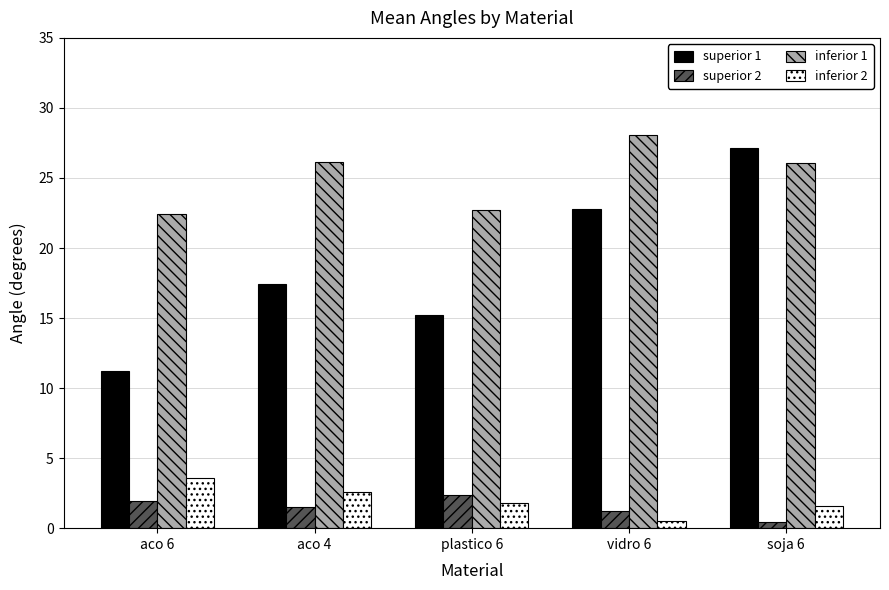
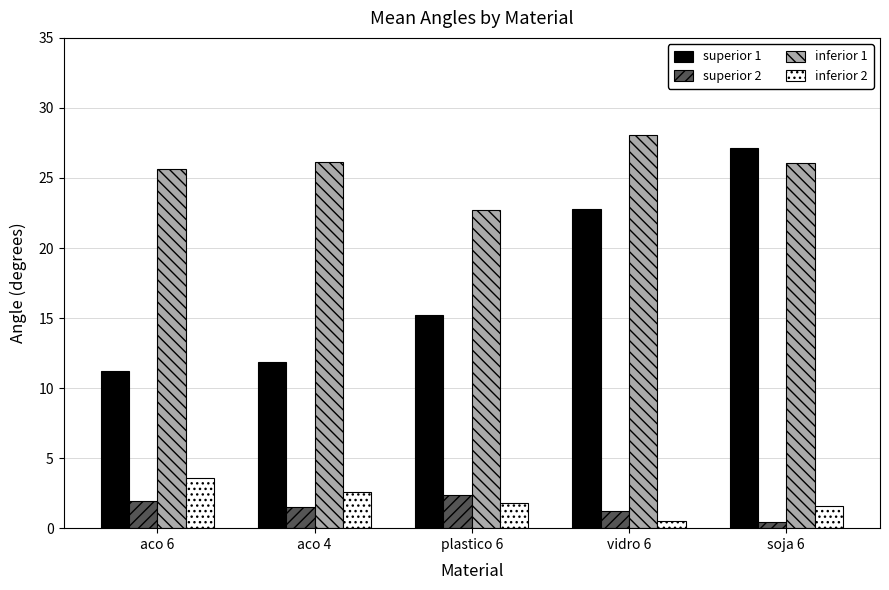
  {
    "superior 1": {
      "aco 6": 11.2,
-     "aco 4": 17.4,
+     "aco 4": 11.9,
      "plastico 6": 15.2,
      "vidro 6": 22.8,
      "soja 6": 27.1
    },
    "superior 2": {
      "aco 6": 1.9,
      "aco 4": 1.5,
      "plastico 6": 2.4,
      "vidro 6": 1.2,
      "soja 6": 0.5
    },
    "inferior 1": {
-     "aco 6": 22.4,
+     "aco 6": 25.7,
      "aco 4": 26.2,
      "plastico 6": 22.7,
      "vidro 6": 28.1,
      "soja 6": 26.1
    },
    "inferior 2": {
      "aco 6": 3.6,
      "aco 4": 2.6,
      "plastico 6": 1.8,
      "vidro 6": 0.5,
      "soja 6": 1.6
    }
  }
